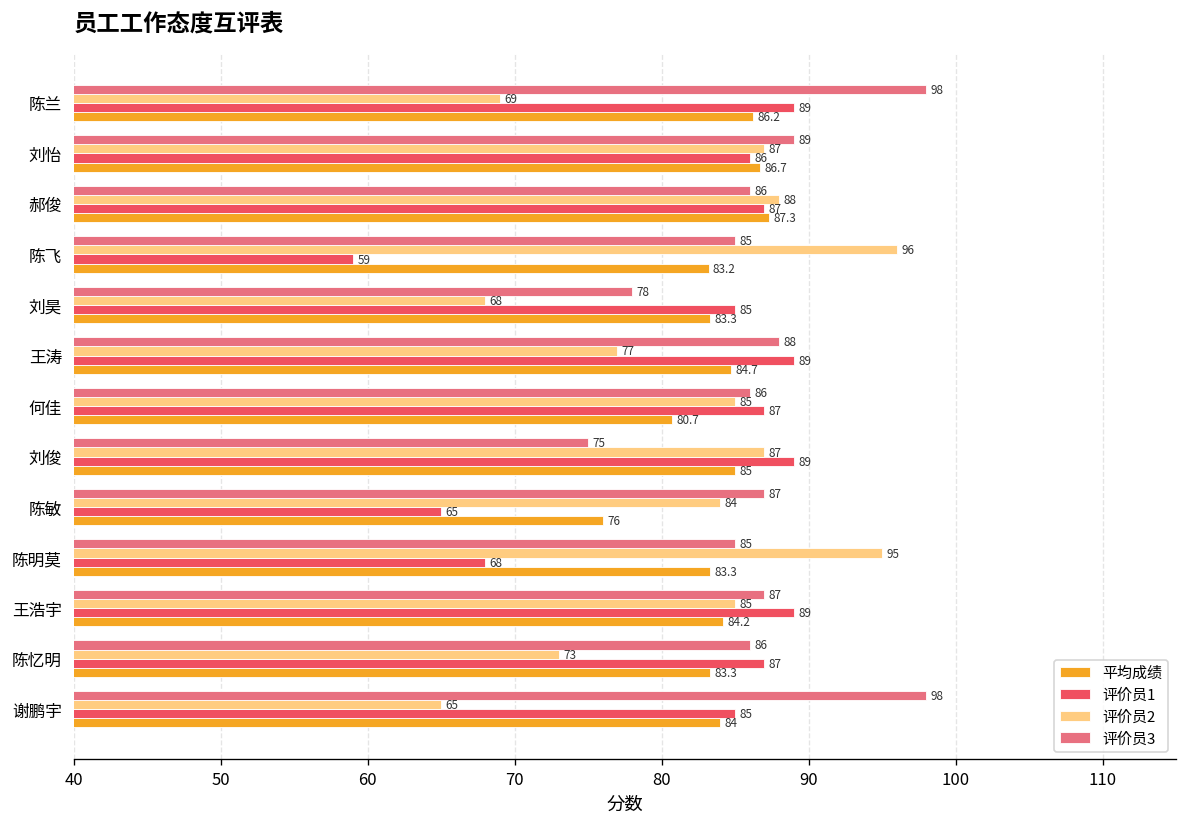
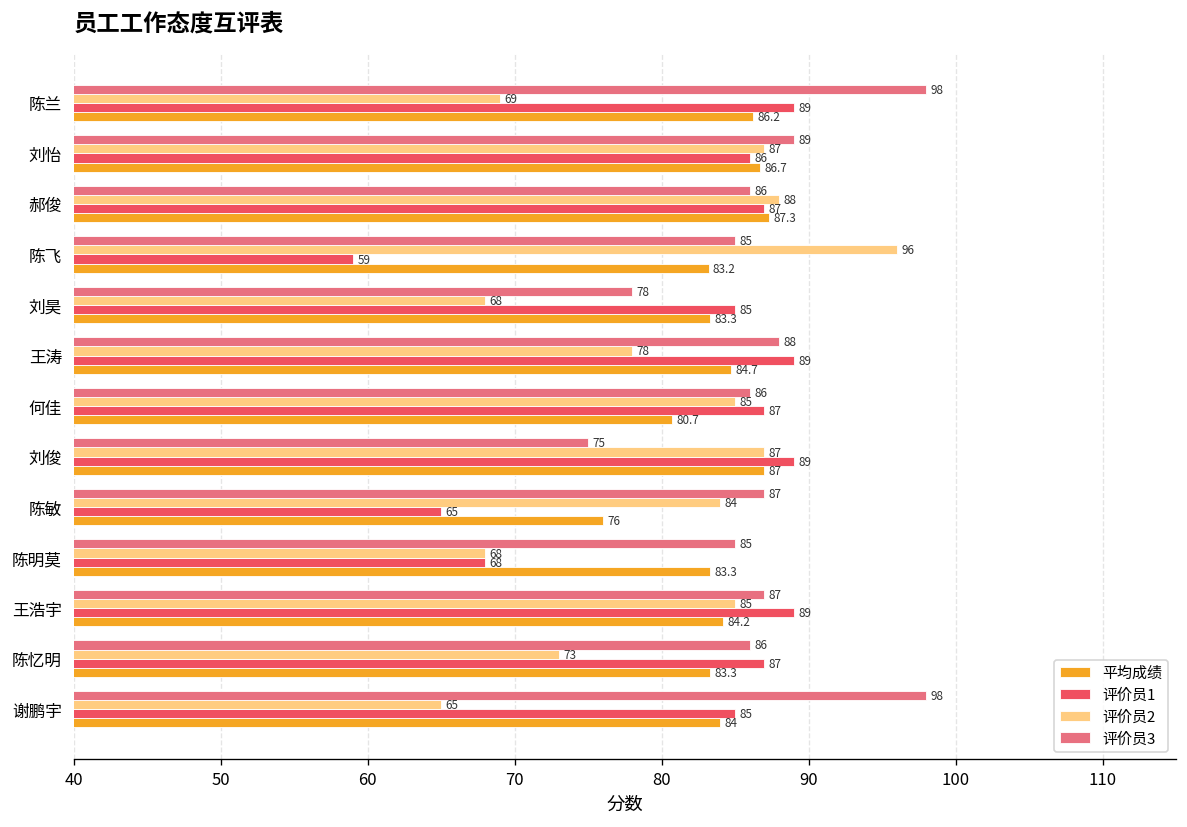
  {
    "平均成绩": {
      "陈兰": 86.2,
      "刘怡": 86.7,
      "郝俊": 87.3,
      "陈飞": 83.2,
      "刘昊": 83.3,
      "王涛": 84.7,
      "何佳": 80.7,
-     "刘俊": 85,
+     "刘俊": 87,
      "陈敏": 76,
      "陈明莫": 83.3,
      "王浩宇": 84.2,
      "陈忆明": 83.3,
      "谢鹏宇": 84
    },
    "评价员2": {
      "陈兰": 69,
      "刘怡": 87,
      "郝俊": 88,
      "陈飞": 96,
      "刘昊": 68,
-     "王涛": 77,
+     "王涛": 78,
      "何佳": 85,
      "刘俊": 87,
      "陈敏": 84,
-     "陈明莫": 95,
+     "陈明莫": 68,
      "王浩宇": 85,
      "陈忆明": 73,
      "谢鹏宇": 65
    }
  }
